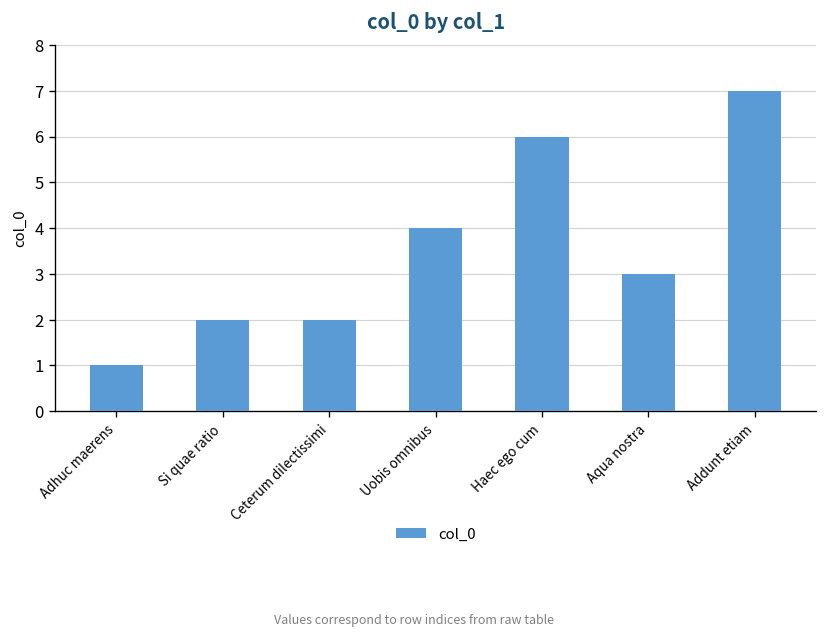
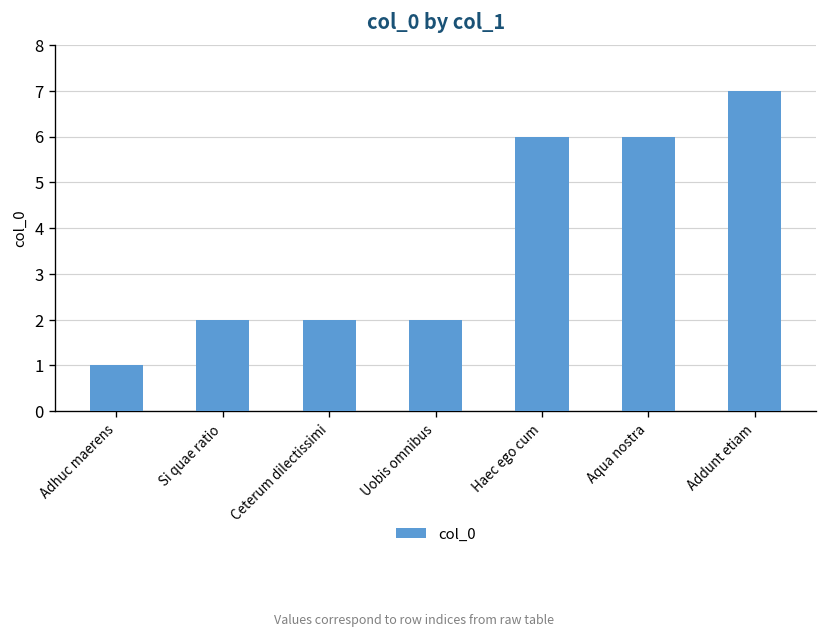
  {
    "Adhuc maerens": 1,
    "Si quae ratio": 2,
    "Ceterum dilectissimi": 2,
-   "Uobis omnibus": 4,
+   "Uobis omnibus": 2,
    "Haec ego cum": 6,
-   "Aqua nostra": 3,
+   "Aqua nostra": 6,
    "Addunt etiam": 7
  }
